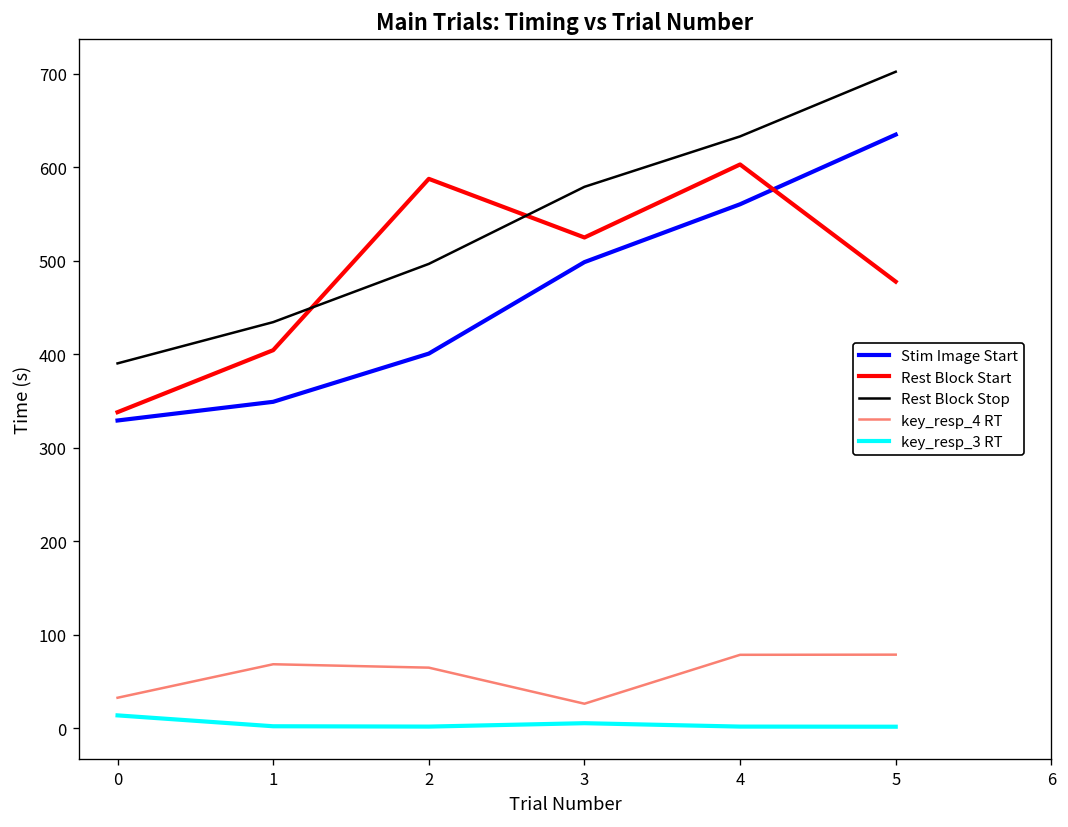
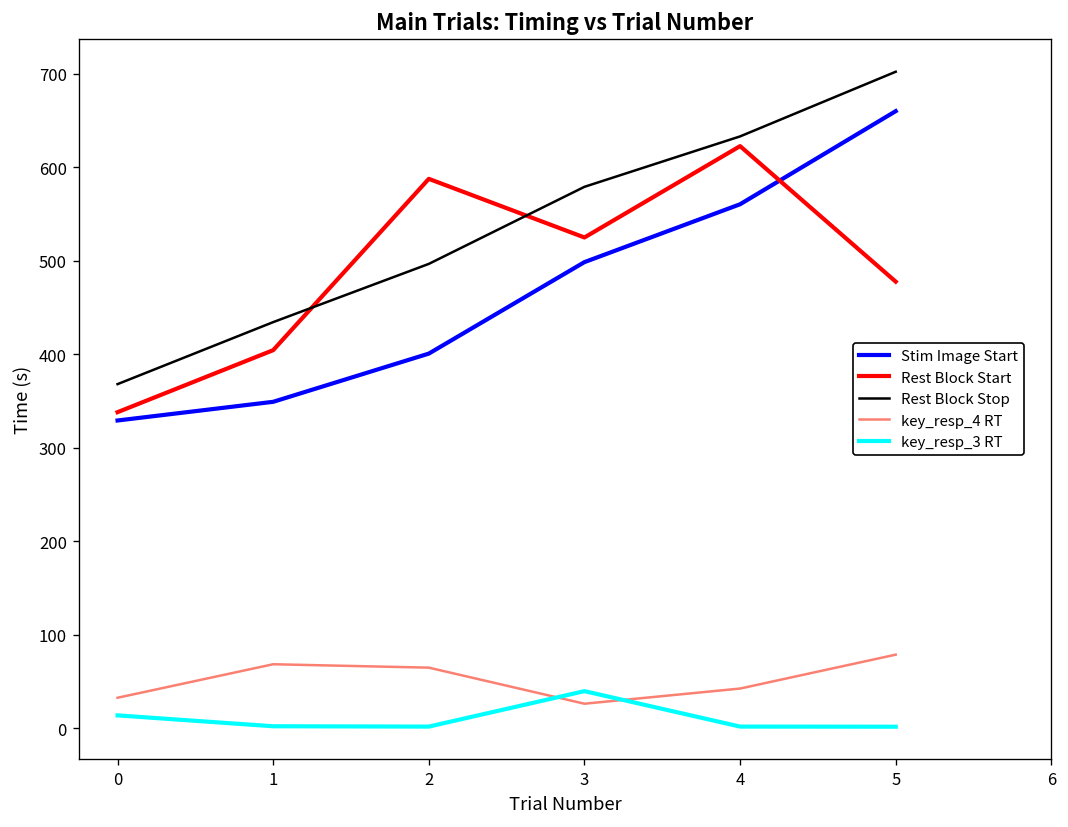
  {
    "Stim Image Start": {
      "0": 330,
      "1": 350,
      "2": 400,
      "3": 500,
      "4": 560,
-     "5": 640
+     "5": 660
    },
    "Rest Block Start": {
      "0": 340,
      "1": 400,
      "2": 590,
      "3": 530,
-     "4": 600,
+     "4": 620,
      "5": 480
    },
    "Rest Block Stop": {
-     "0": 390,
+     "0": 370,
      "1": 430,
      "2": 500,
      "3": 580,
      "4": 630,
      "5": 700
    },
    "key_resp_4 RT": {
      "0": 30,
      "1": 70,
      "2": 60,
      "3": 30,
-     "4": 80,
+     "4": 40,
      "5": 80
    },
    "key_resp_3 RT": {
      "0": 10,
      "1": 0,
      "2": 0,
-     "3": 10,
+     "3": 40,
      "4": 0,
      "5": 0
    }
  }
